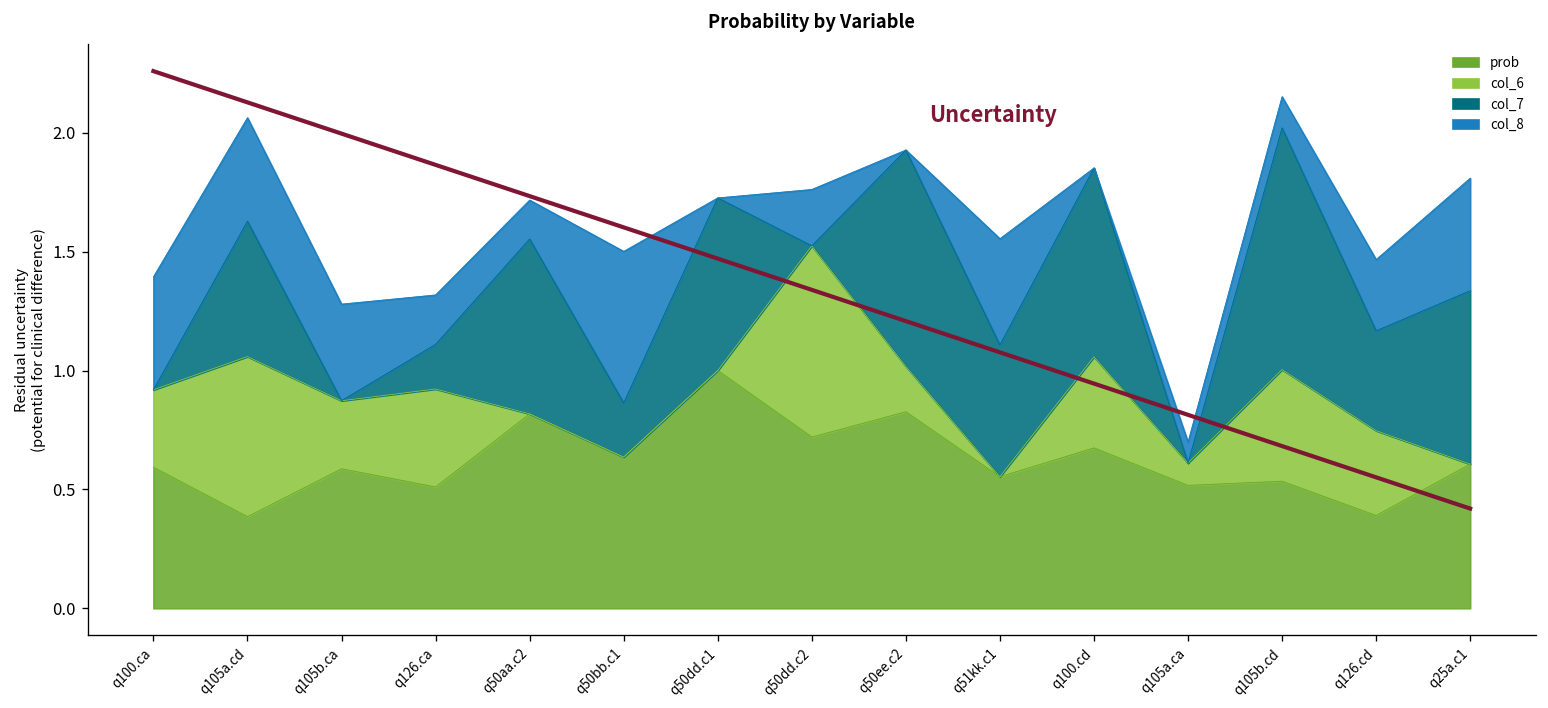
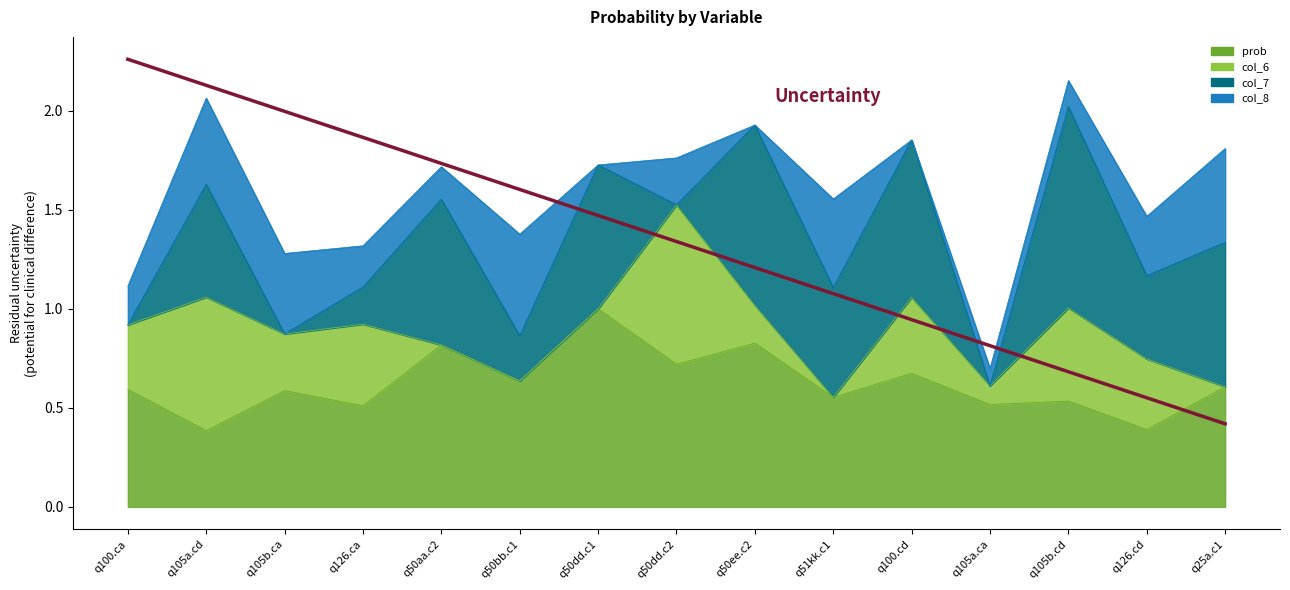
  {
    "col_7": {
      "q105a.cd": 0.57,
      "q126.ca": 0.19,
      "q50aa.c2": 0.74,
      "q50bb.c1": 0.23,
      "q51kk.c1": 0.55,
      "q105b.cd": 1.02,
      "q126.cd": 0.42,
      "q25a.c1": 0.73
    },
    "col_8": {
-     "q100.ca": 0.47,
+     "q100.ca": 0.20,
      "q105a.cd": 0.44,
      "q105b.ca": 0.41,
      "q126.ca": 0.21,
      "q50aa.c2": 0.16,
-     "q50bb.c1": 0.64,
+     "q50bb.c1": 0.51,
      "q50dd.c2": 0.24,
      "q51kk.c1": 0.45,
      "q105a.ca": 0.09,
      "q105b.cd": 0.13,
      "q126.cd": 0.30,
      "q25a.c1": 0.47
    }
  }
